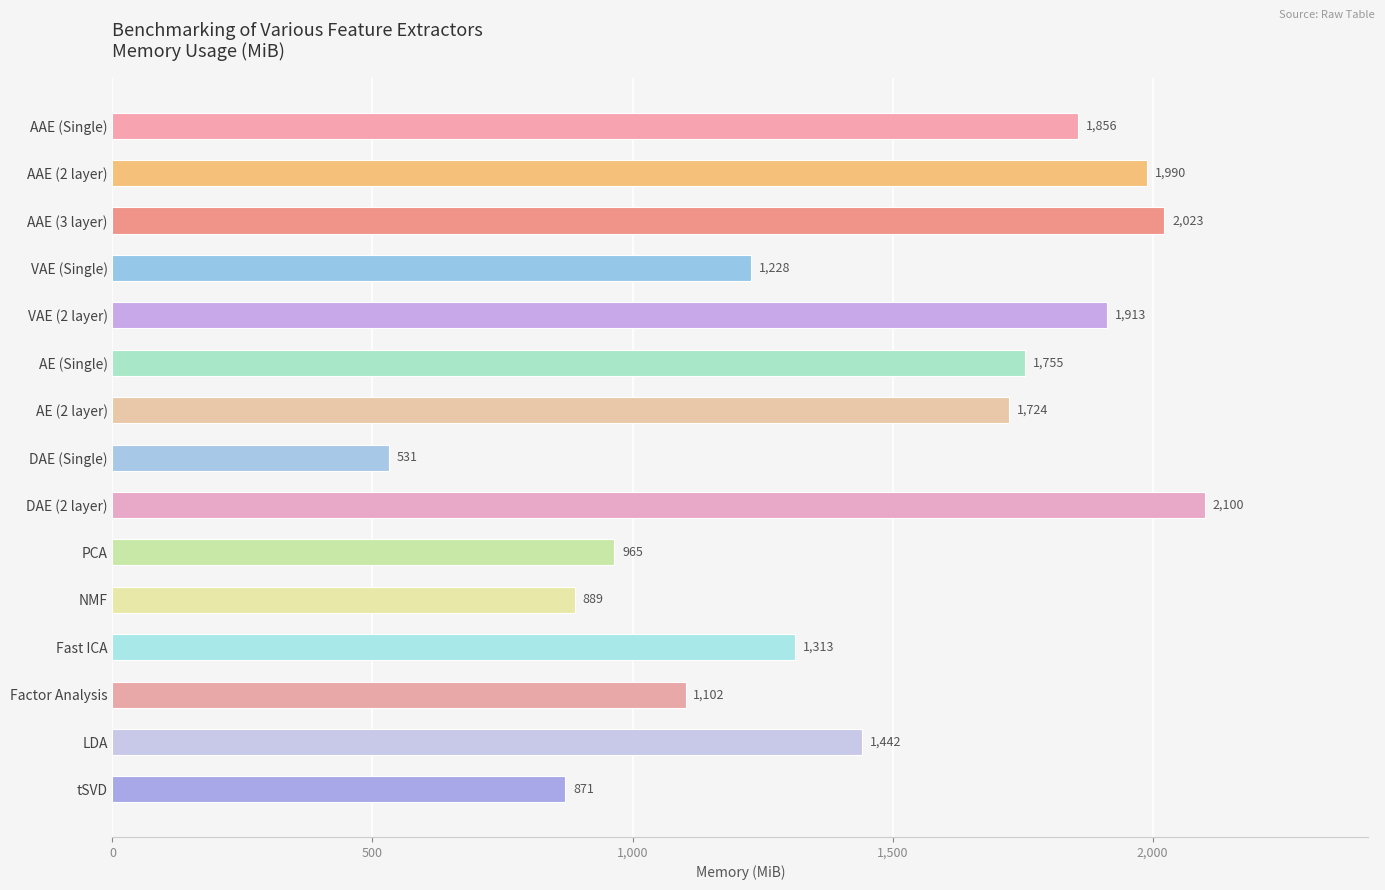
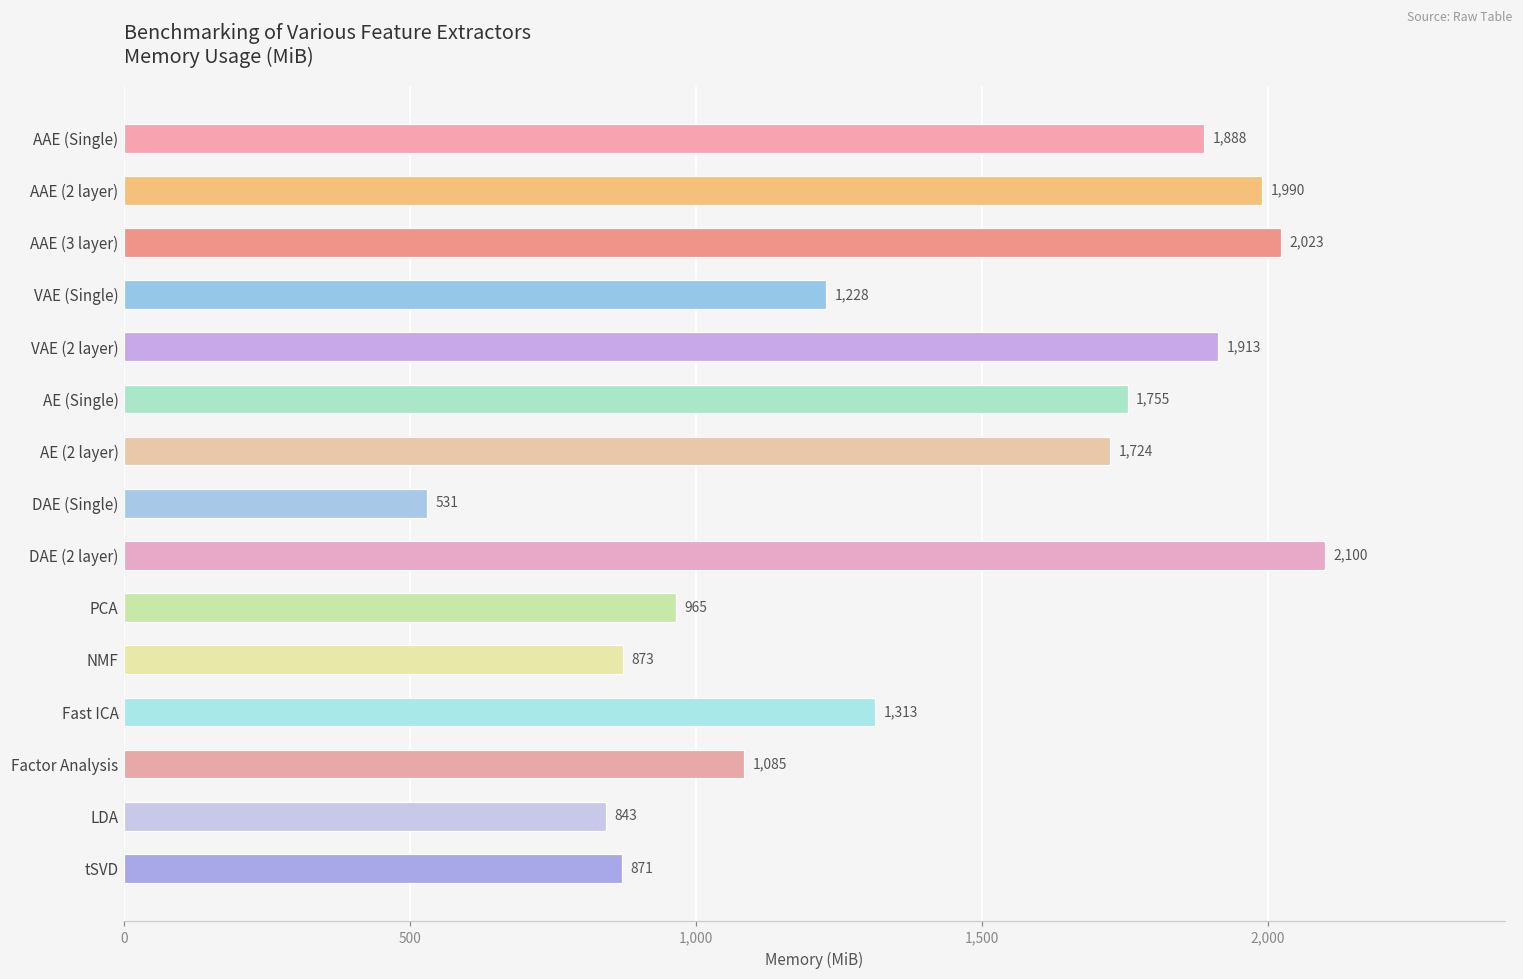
  {
-   "AAE (Single)": "1,856",
+   "AAE (Single)": "1,888",
    "AAE (2 layer)": "1,990",
    "AAE (3 layer)": "2,023",
    "VAE (Single)": "1,228",
    "VAE (2 layer)": "1,913",
    "AE (Single)": "1,755",
    "AE (2 layer)": "1,724",
    "DAE (Single)": "531",
    "DAE (2 layer)": "2,100",
    "PCA": "965",
-   "NMF": "889",
+   "NMF": "873",
    "Fast ICA": "1,313",
-   "Factor Analysis": "1,102",
-   "LDA": "1,442",
+   "Factor Analysis": "1,085",
+   "LDA": "843",
    "tSVD": "871"
  }
